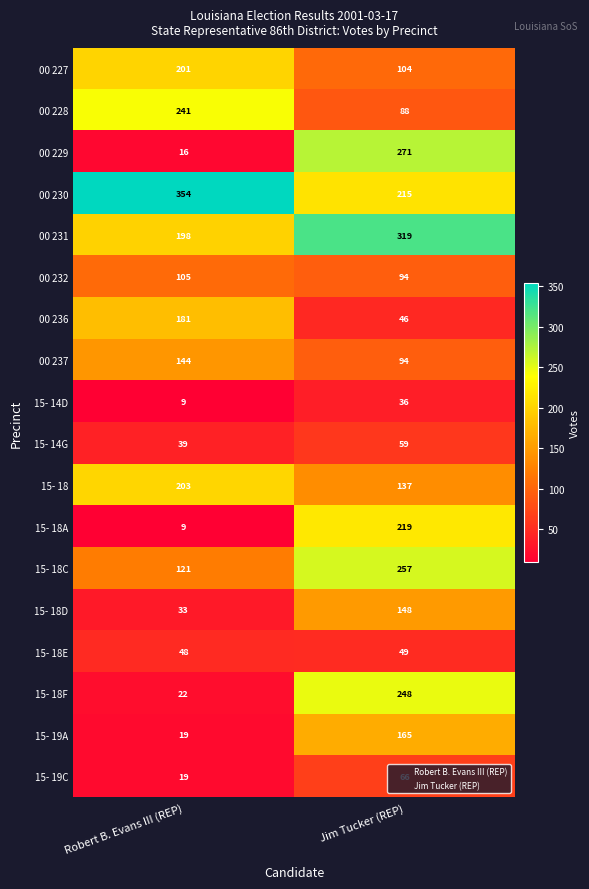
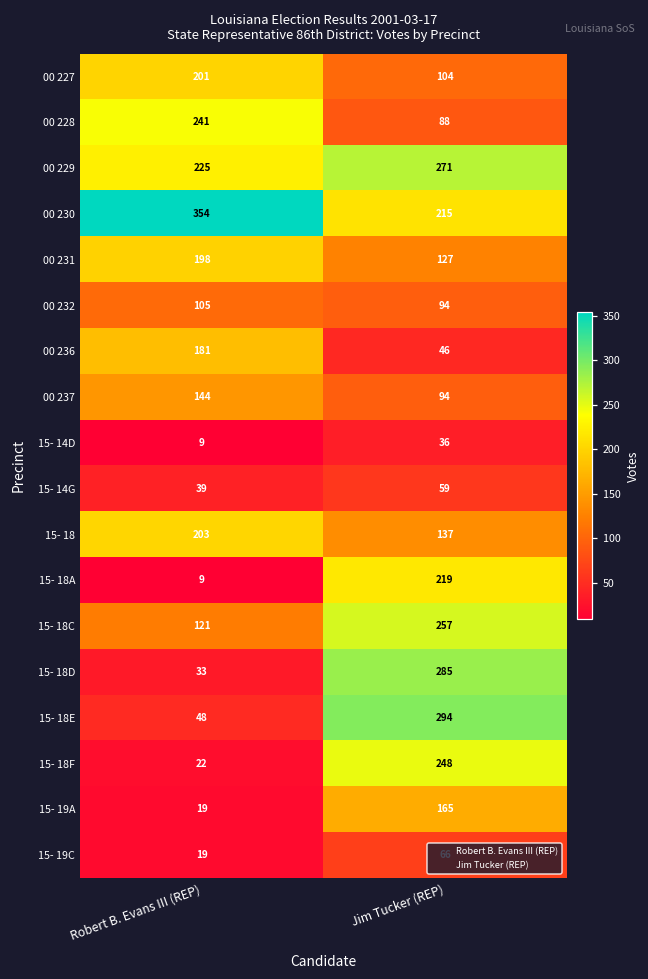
  {
    "00 229": {
-     "Robert B. Evans III (REP)": 16
+     "Robert B. Evans III (REP)": 225
    },
    "00 231": {
-     "Jim Tucker (REP)": 319
+     "Jim Tucker (REP)": 127
    },
    "15- 18D": {
-     "Jim Tucker (REP)": 148
+     "Jim Tucker (REP)": 285
    },
    "15- 18E": {
-     "Jim Tucker (REP)": 49
+     "Jim Tucker (REP)": 294
    }
  }
